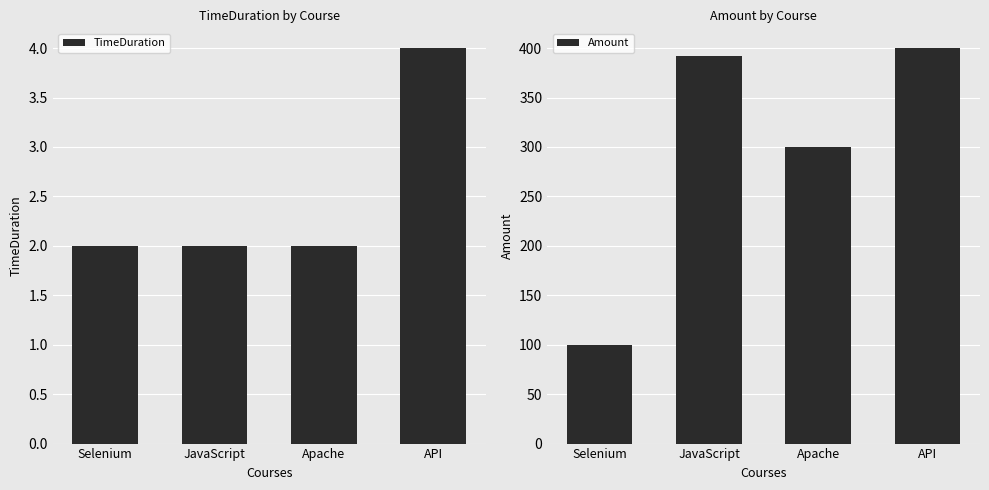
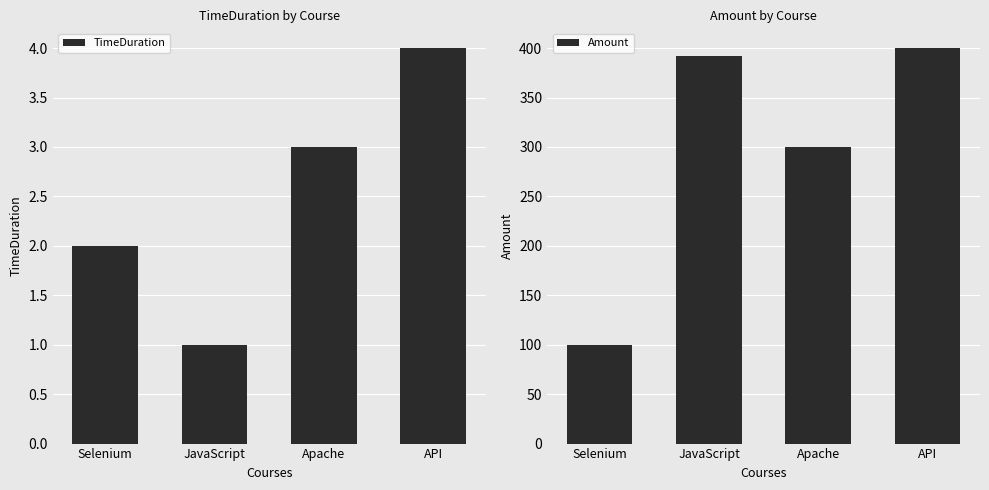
  {
    "TimeDuration by Course": {
      "Selenium": 2,
-     "JavaScript": 2,
-     "Apache": 2,
+     "JavaScript": 1,
+     "Apache": 3,
      "API": 4
    },
    "Amount by Course": {
      "Selenium": 100,
      "JavaScript": 390,
      "Apache": 300,
      "API": 400
    }
  }
